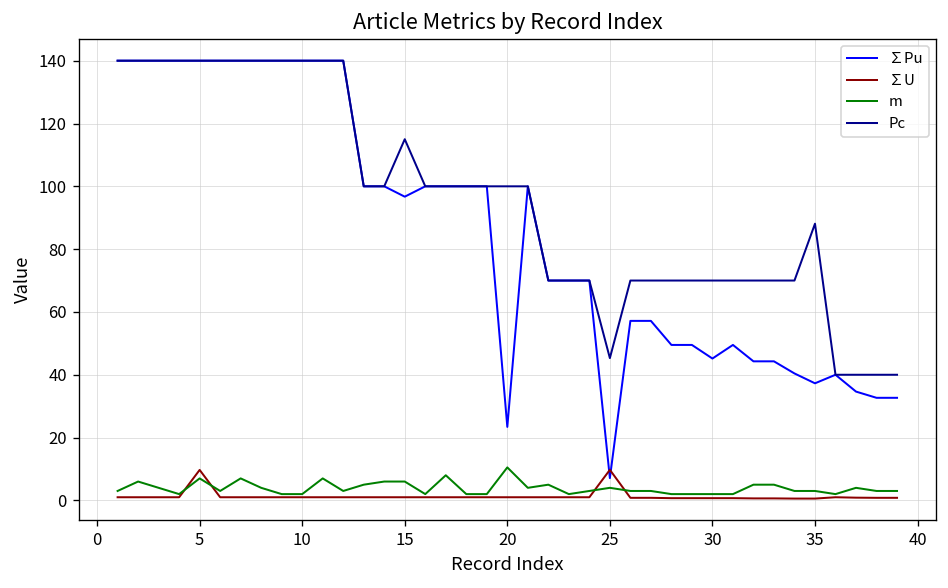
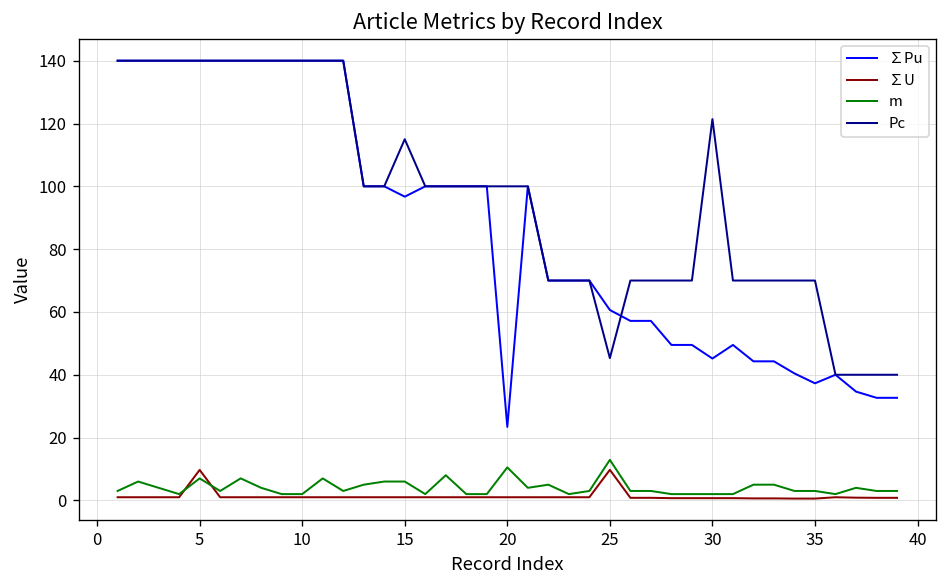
  {
    "∑Pu": {
      "15": 97,
      "20": 23,
-     "25": 7,
+     "25": 61,
      "30": 45,
      "35": 37
    },
    "∑U": {
      "5": 10,
      "10": 1,
      "15": 1,
      "20": 1,
      "25": 10,
      "30": 1,
      "35": 1
    },
    "m": {
      "5": 7,
      "10": 2,
      "15": 6,
      "20": 11,
-     "25": 4,
+     "25": 13,
      "30": 2,
      "35": 3
    },
    "Pc": {
      "15": 115,
      "20": 100,
      "25": 45,
-     "30": 70,
-     "35": 88
+     "30": 121,
+     "35": 70
    }
  }
